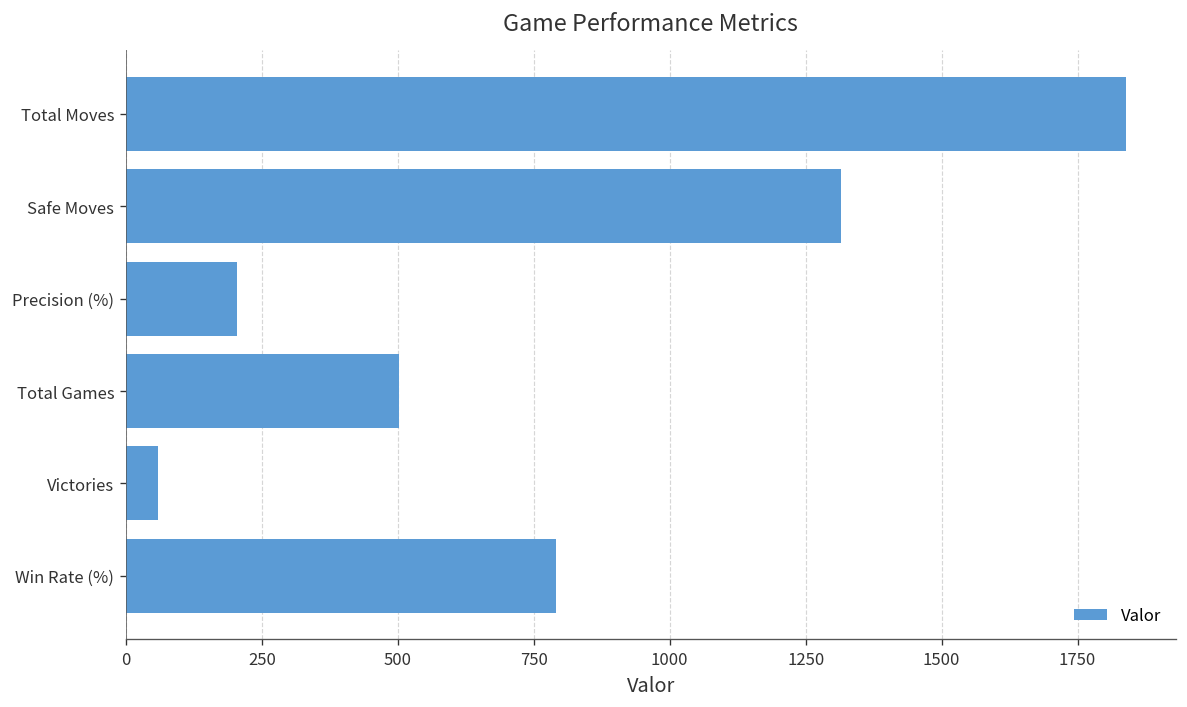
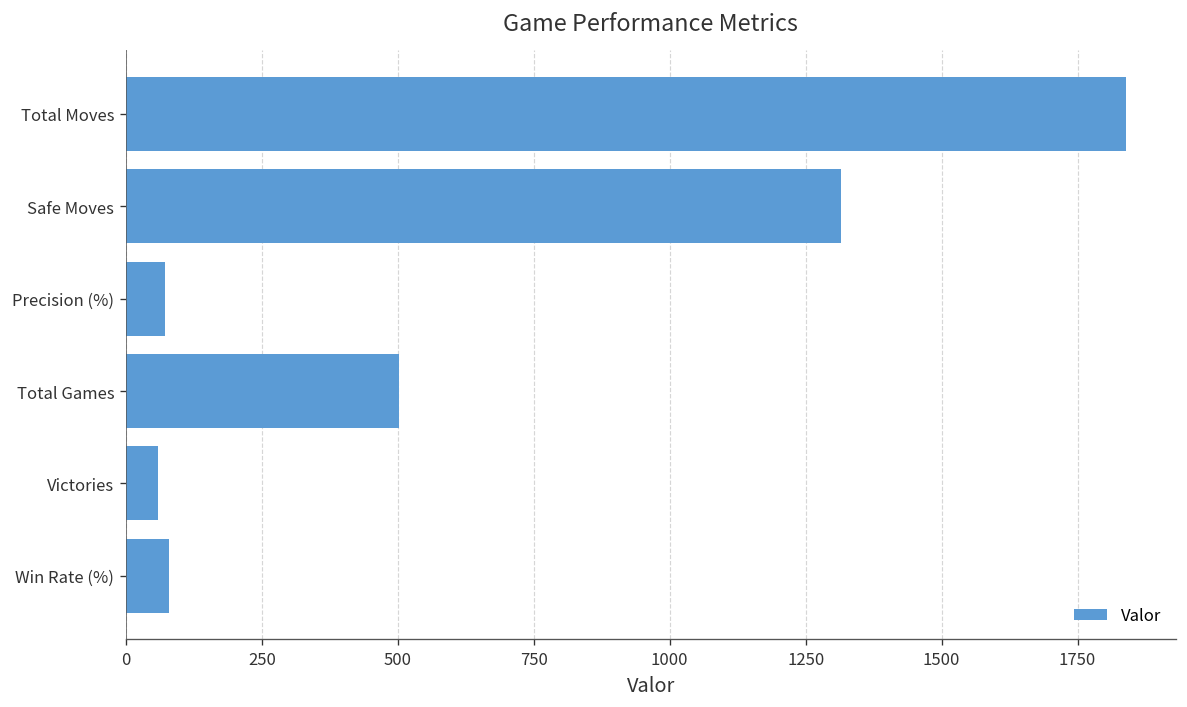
  {
    "Total Moves": 1840,
    "Safe Moves": 1320,
-   "Precision (%)": 200,
+   "Precision (%)": 70,
    "Total Games": 500,
    "Victories": 60,
-   "Win Rate (%)": 790
+   "Win Rate (%)": 80
  }
